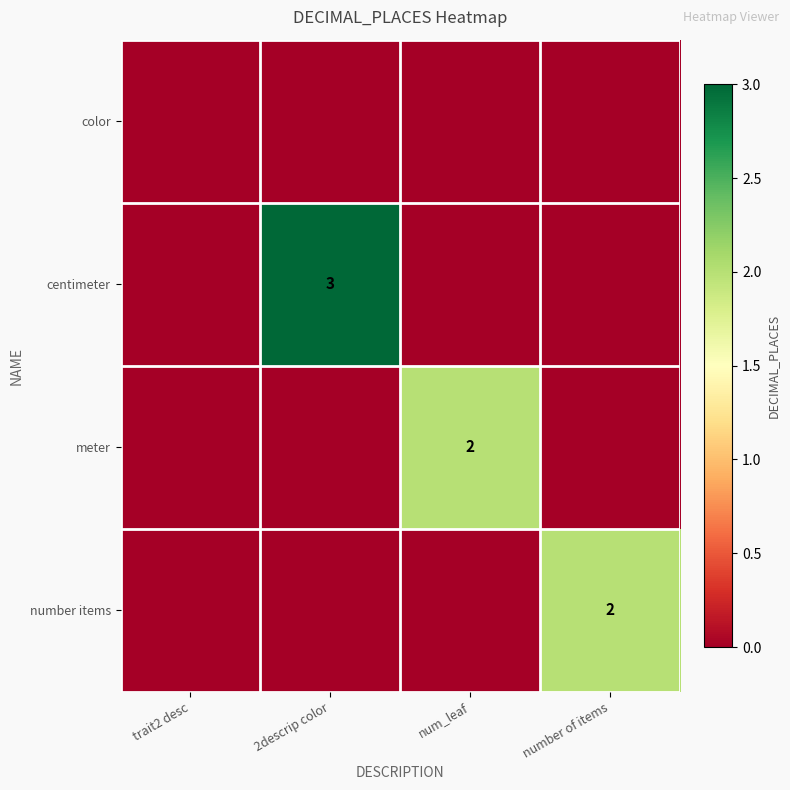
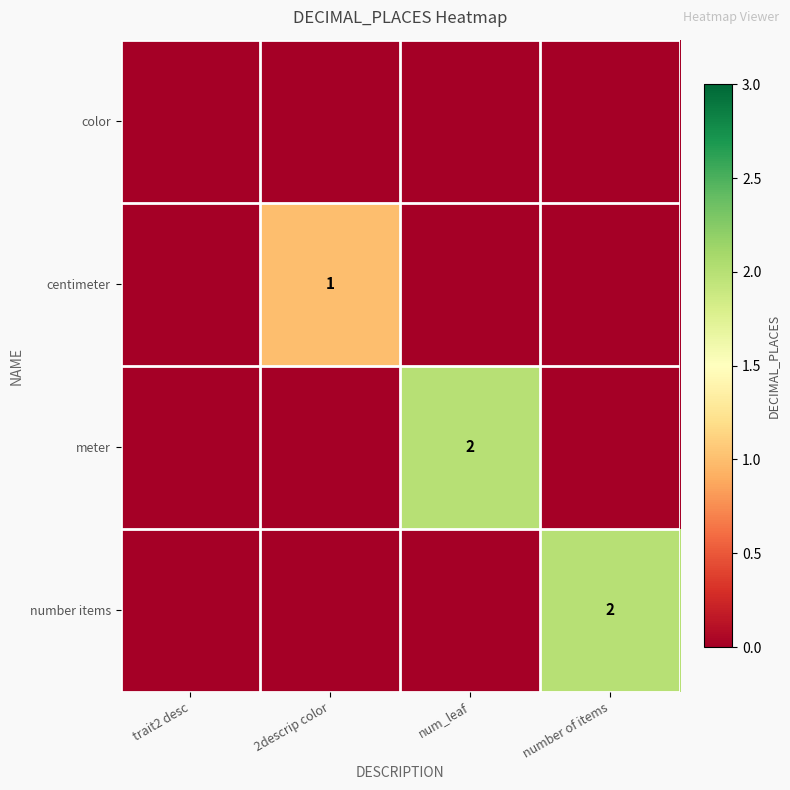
  {
    "centimeter": {
-     "2descrip color": 3
+     "2descrip color": 1
    },
    "meter": {
      "num_leaf": 2
    },
    "number items": {
      "number of items": 2
    }
  }
